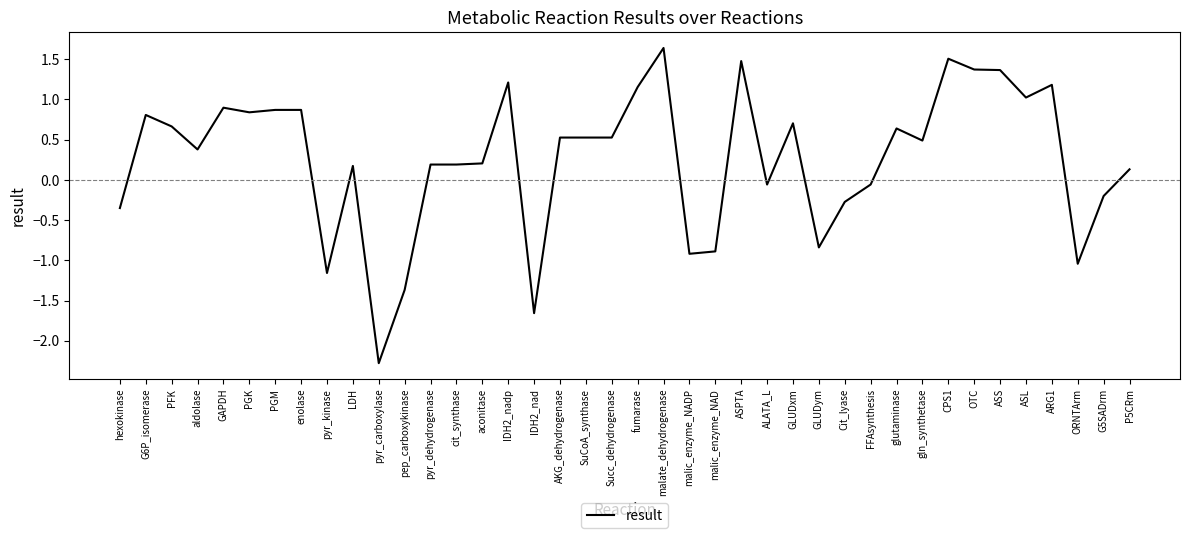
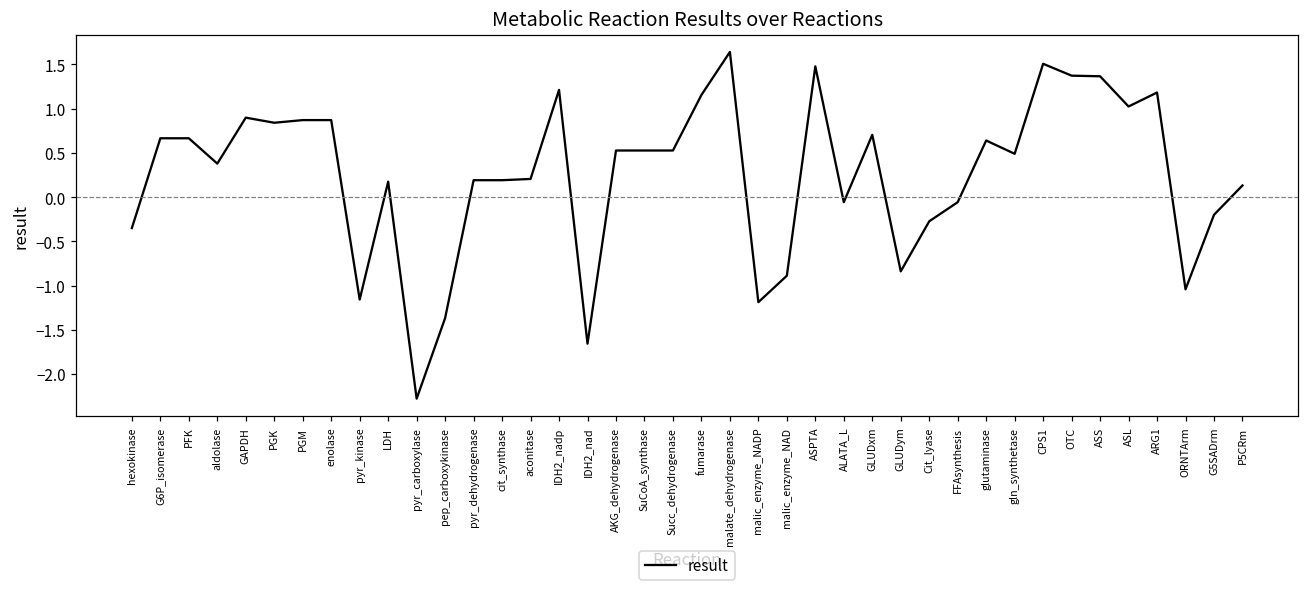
  {
    "hexokinase": -0.4,
-   "G6P_isomerase": 0.8,
+   "G6P_isomerase": 0.7,
    "PFK": 0.7,
    "aldolase": 0.4,
    "GAPDH": 0.9,
    "PGK": 0.8,
    "PGM": 0.9,
    "enolase": 0.9,
    "pyr_kinase": -1.2,
    "LDH": 0.2,
    "pyr_carboxylase": -2.3,
    "pep_carboxykinase": -1.4,
    "pyr_dehydrogenase": 0.2,
    "cit_synthase": 0.2,
    "aconitase": 0.2,
    "IDH2_nadp": 1.2,
    "IDH2_nad": -1.7,
    "AKG_dehydrogenase": 0.5,
    "SuCoA_synthase": 0.5,
    "Succ_dehydrogenase": 0.5,
    "fumarase": 1.2,
    "malate_dehydrogenase": 1.6,
-   "malic_enzyme_NADP": -0.9,
+   "malic_enzyme_NADP": -1.2,
    "malic_enzyme_NAD": -0.9,
    "ASPTA": 1.5,
    "ALATA_L": -0.1,
    "GLUDxm": 0.7,
    "GLUDym": -0.8,
    "Cit_lyase": -0.3,
    "FFAsynthesis": -0.1,
    "glutaminase": 0.6,
    "gln_synthetase": 0.5,
    "CPS1": 1.5,
    "OTC": 1.4,
    "ASS": 1.4,
    "ASL": 1.0,
    "ARG1": 1.2,
    "ORNTArm": -1.0,
    "G5SADrm": -0.2,
    "P5CRm": 0.1
  }
